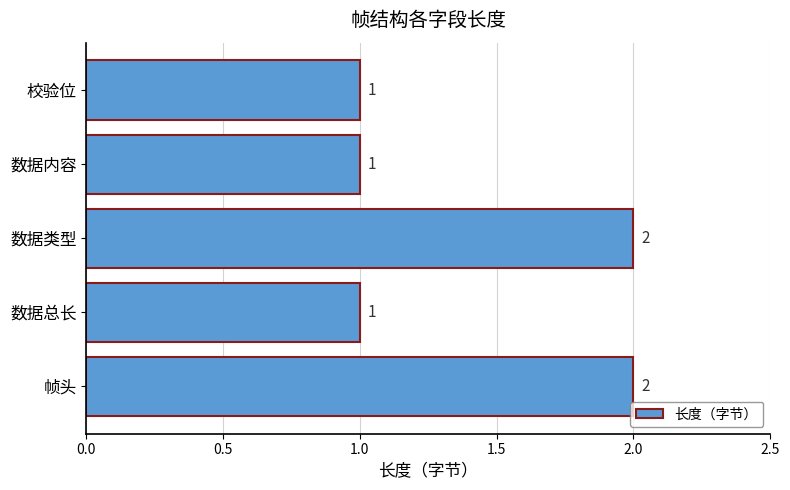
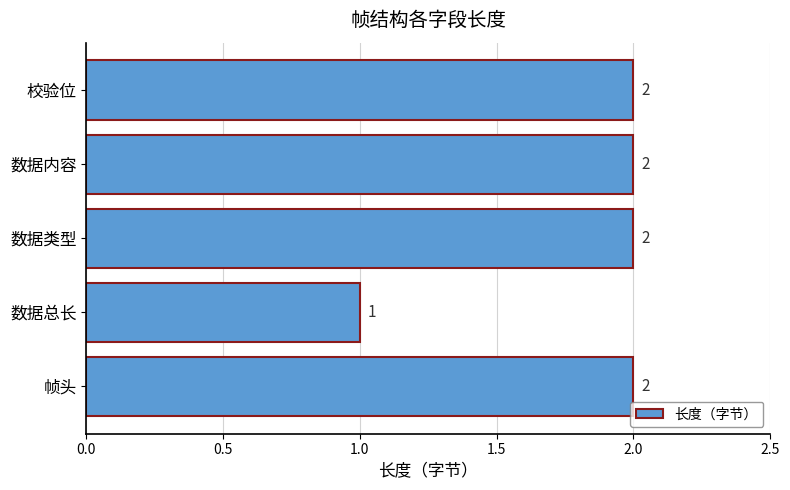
  {
-   "校验位": 1,
-   "数据内容": 1,
+   "校验位": 2,
+   "数据内容": 2,
    "数据类型": 2,
    "数据总长": 1,
    "帧头": 2
  }
